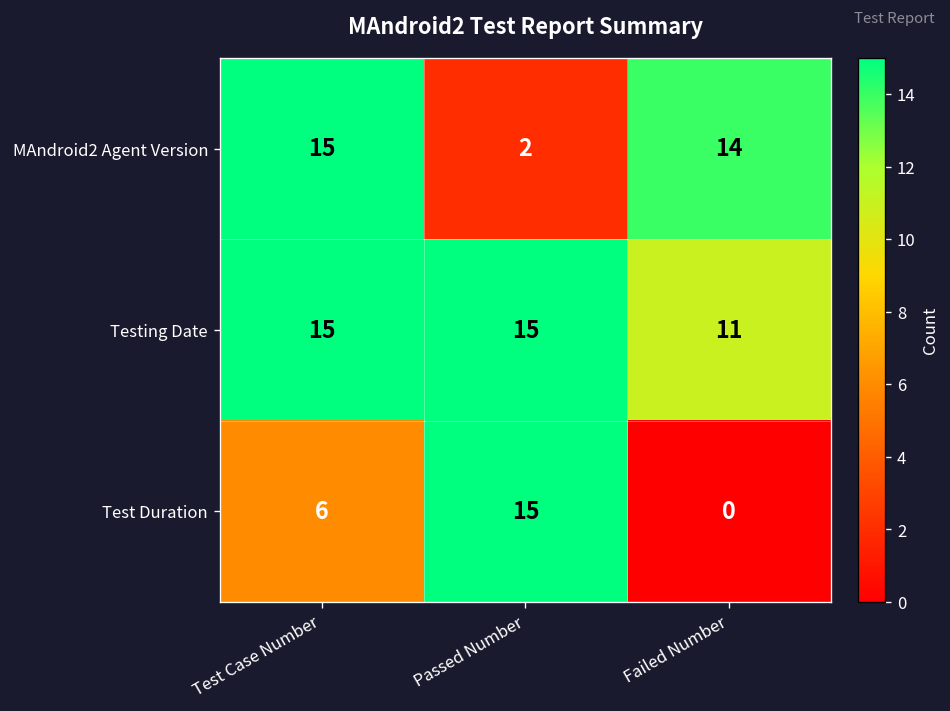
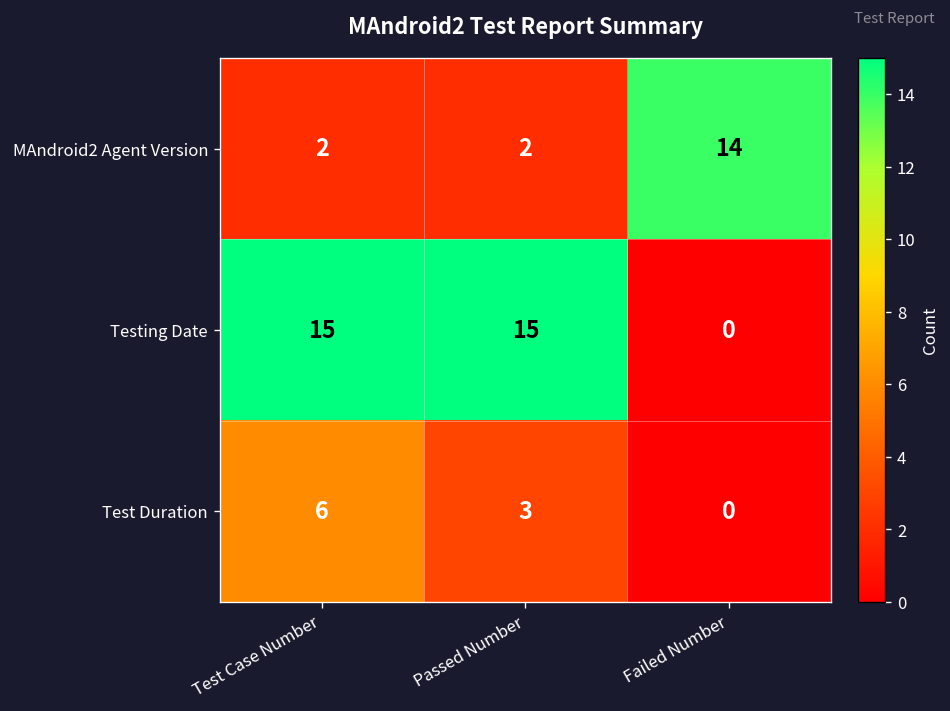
  {
    "MAndroid2 Agent Version": {
-     "Test Case Number": 15,
+     "Test Case Number": 2,
      "Passed Number": 2,
      "Failed Number": 14
    },
    "Testing Date": {
      "Test Case Number": 15,
      "Passed Number": 15,
-     "Failed Number": 11
+     "Failed Number": 0
    },
    "Test Duration": {
      "Test Case Number": 6,
-     "Passed Number": 15,
+     "Passed Number": 3,
      "Failed Number": 0
    }
  }
